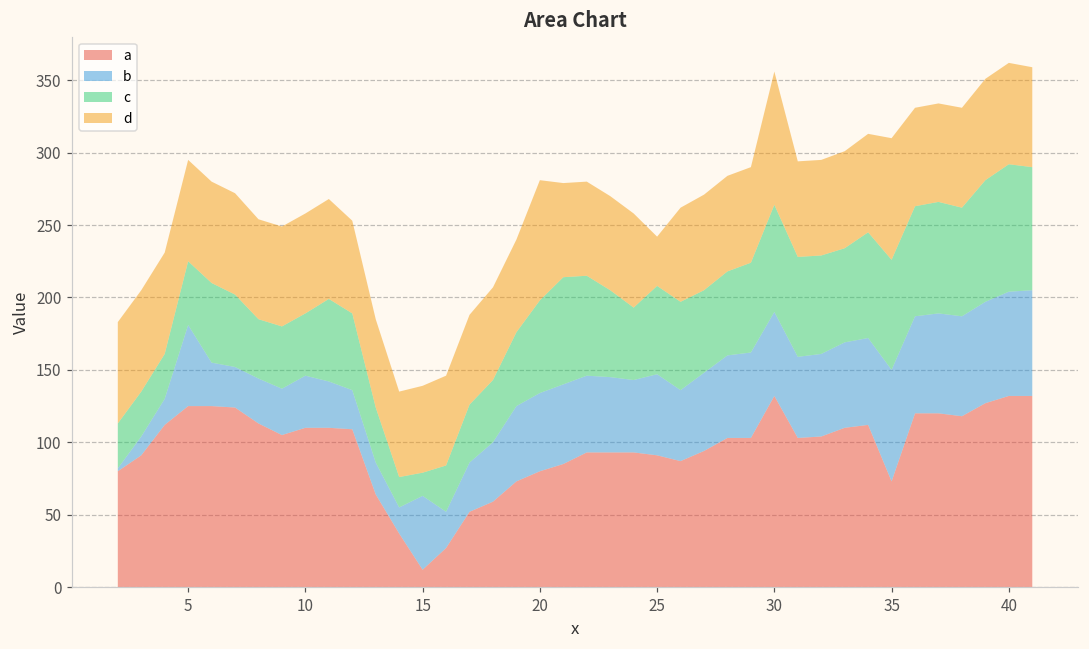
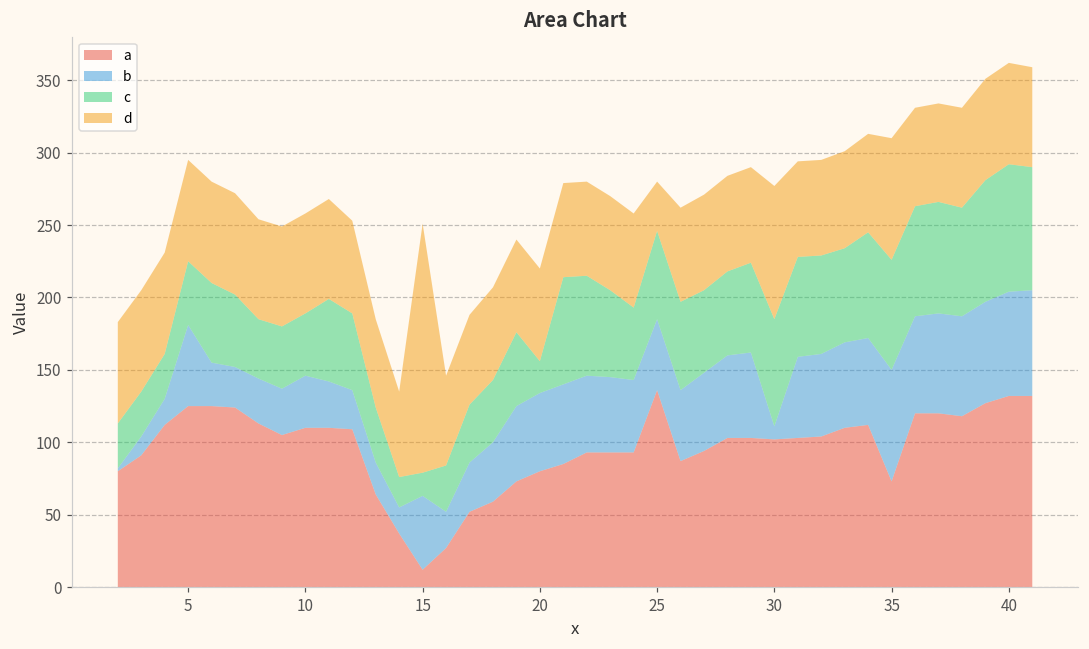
  {
    "a": {
      "5": 125,
      "10": 110,
      "15": 12,
      "20": 80,
-     "25": 91,
-     "30": 132,
+     "25": 136,
+     "30": 102,
      "35": 73,
      "40": 132
    },
    "b": {
      "5": 56,
      "10": 36,
      "15": 51,
      "20": 54,
-     "25": 56,
-     "30": 58,
+     "25": 49,
+     "30": 9,
      "35": 77,
      "40": 72
    },
    "c": {
      "5": 44,
      "10": 43,
      "15": 16,
-     "20": 64,
+     "20": 22,
      "25": 61,
      "30": 74,
      "35": 76,
      "40": 88
    },
    "d": {
      "5": 70,
      "10": 69,
-     "15": 60,
-     "20": 83,
+     "15": 172,
+     "20": 64,
      "25": 34,
      "30": 92,
      "35": 84,
      "40": 70
    }
  }
